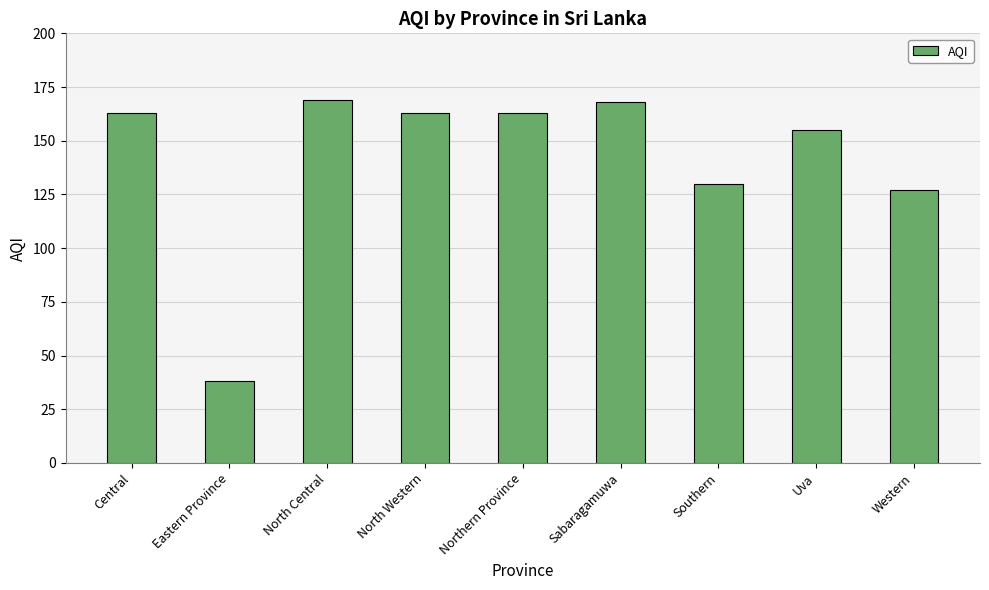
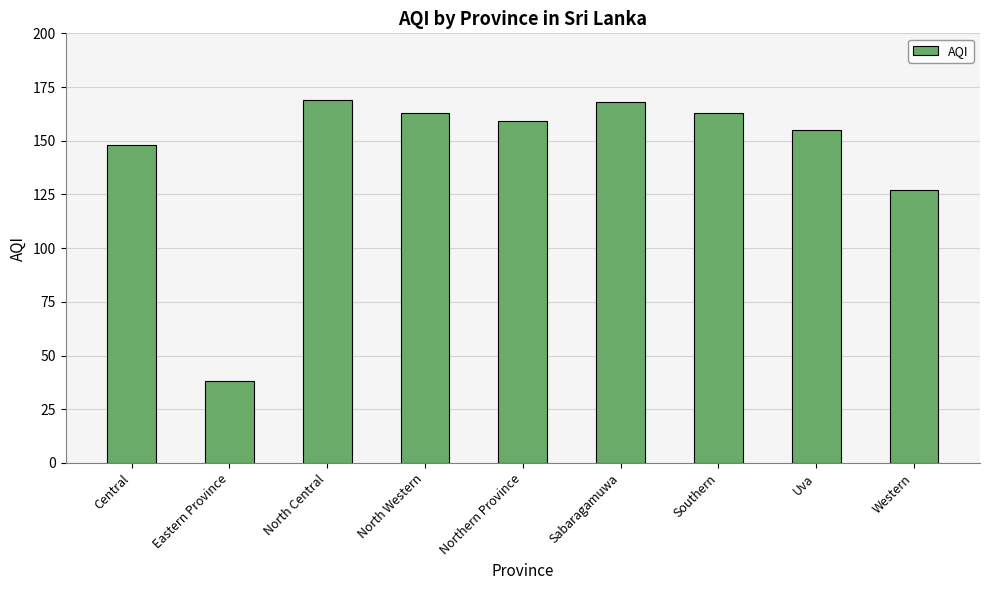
  {
-   "Central": 163,
+   "Central": 148,
    "Eastern Province": 38,
    "North Central": 169,
    "North Western": 163,
-   "Northern Province": 163,
+   "Northern Province": 159,
    "Sabaragamuwa": 168,
-   "Southern": 130,
+   "Southern": 163,
    "Uva": 155,
    "Western": 127
  }
